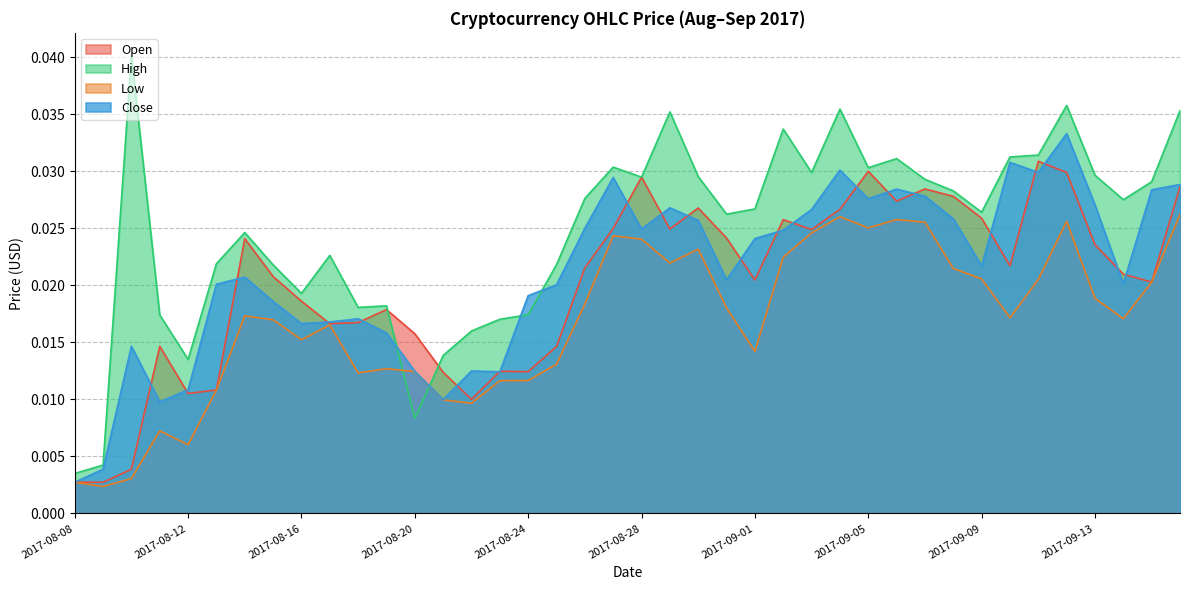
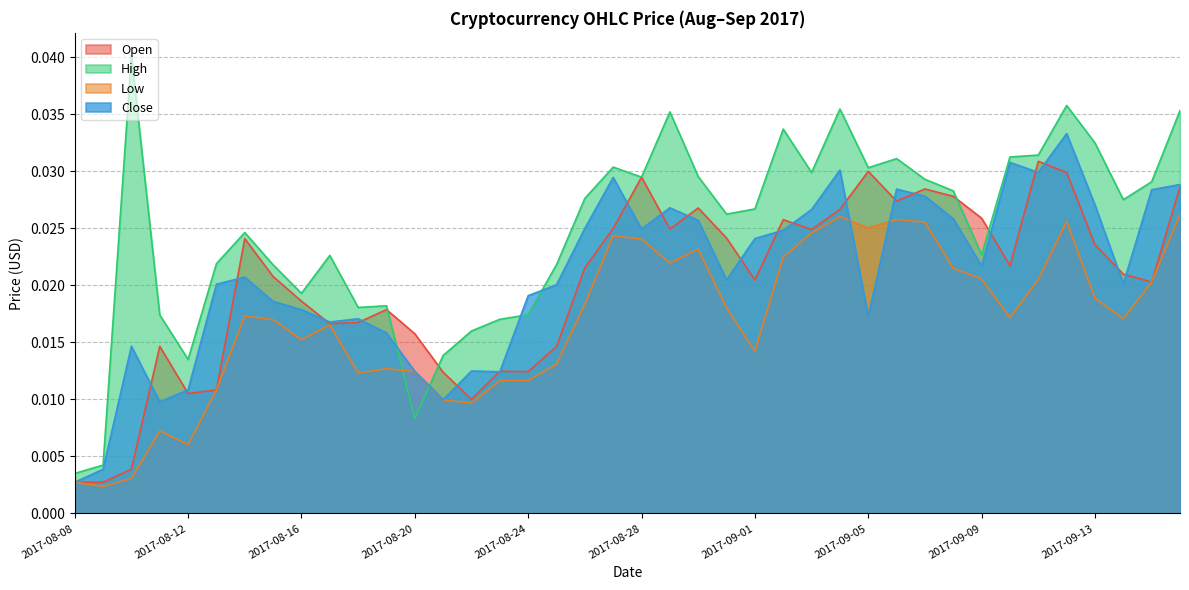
  {
    "High": {
      "2017-08-08": 0.0035,
      "2017-08-12": 0.0135,
      "2017-08-16": 0.0193,
      "2017-08-20": 0.0083,
      "2017-08-24": 0.0174,
      "2017-09-01": 0.0267,
      "2017-09-05": 0.0303,
-     "2017-09-09": 0.0264,
-     "2017-09-13": 0.0296
+     "2017-09-09": 0.0227,
+     "2017-09-13": 0.0325
    },
    "Close": {
      "2017-08-12": 0.0108,
-     "2017-08-16": 0.0166,
+     "2017-08-16": 0.0179,
      "2017-08-24": 0.0191,
      "2017-08-28": 0.0249,
      "2017-09-01": 0.0241,
-     "2017-09-05": 0.0276,
+     "2017-09-05": 0.0173,
      "2017-09-09": 0.0217,
      "2017-09-13": 0.0270
    }
  }
